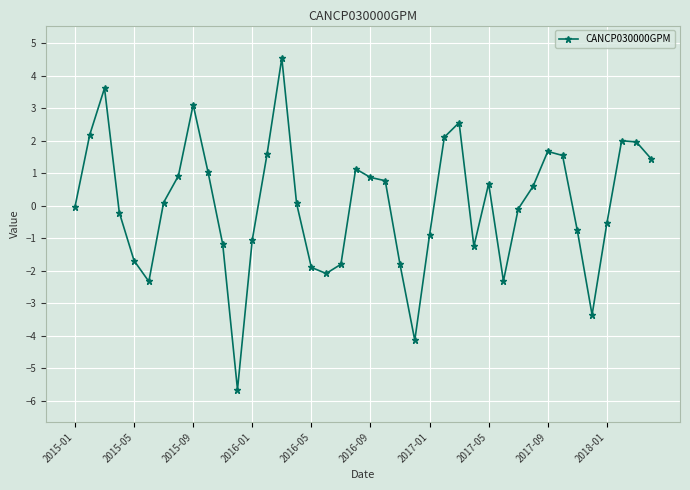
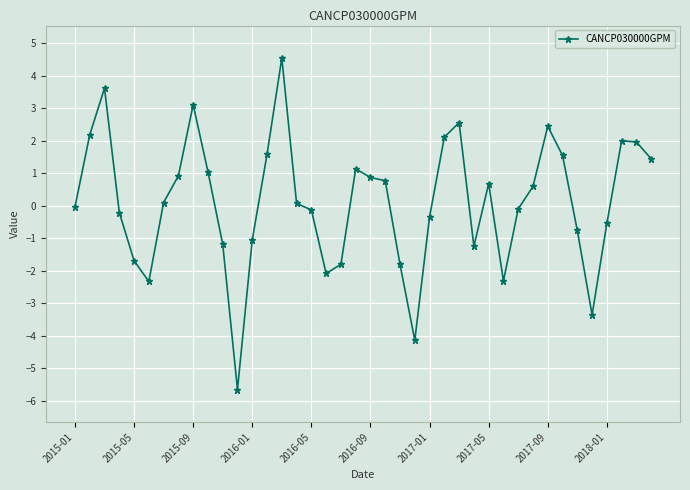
  {
    "2015-01": 0.0,
    "2015-05": -1.7,
    "2015-09": 3.1,
    "2016-01": -1.1,
-   "2016-05": -1.9,
+   "2016-05": -0.1,
    "2016-09": 0.9,
-   "2017-01": -0.9,
+   "2017-01": -0.3,
    "2017-05": 0.7,
-   "2017-09": 1.7,
+   "2017-09": 2.4,
    "2018-01": -0.5
  }
